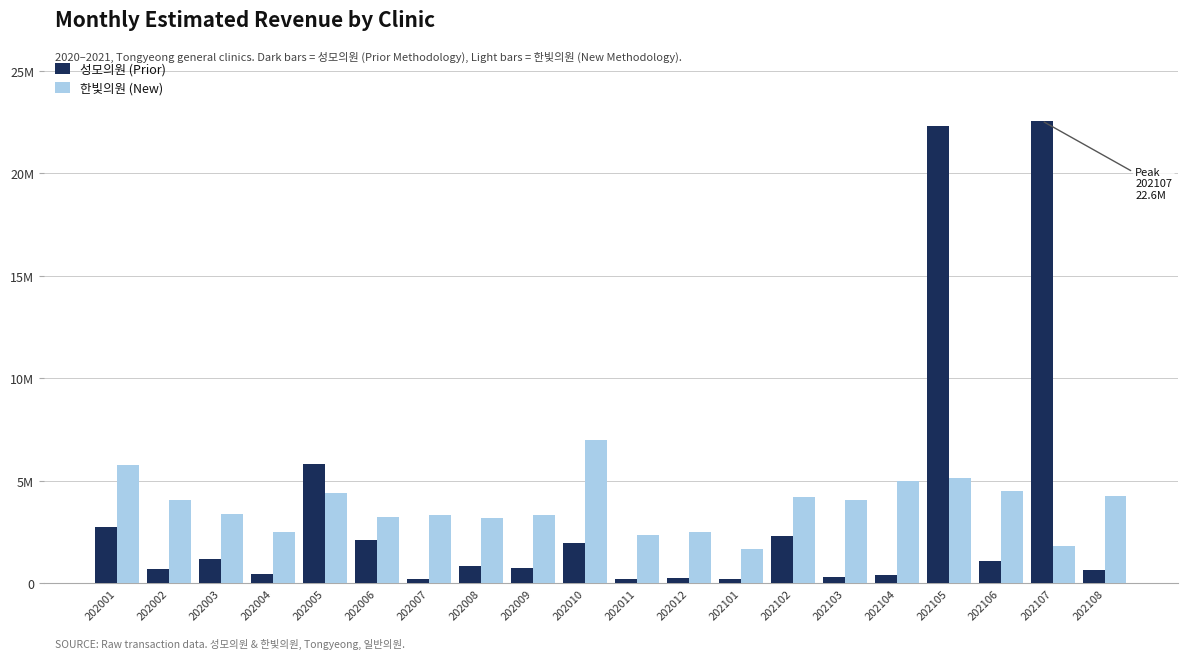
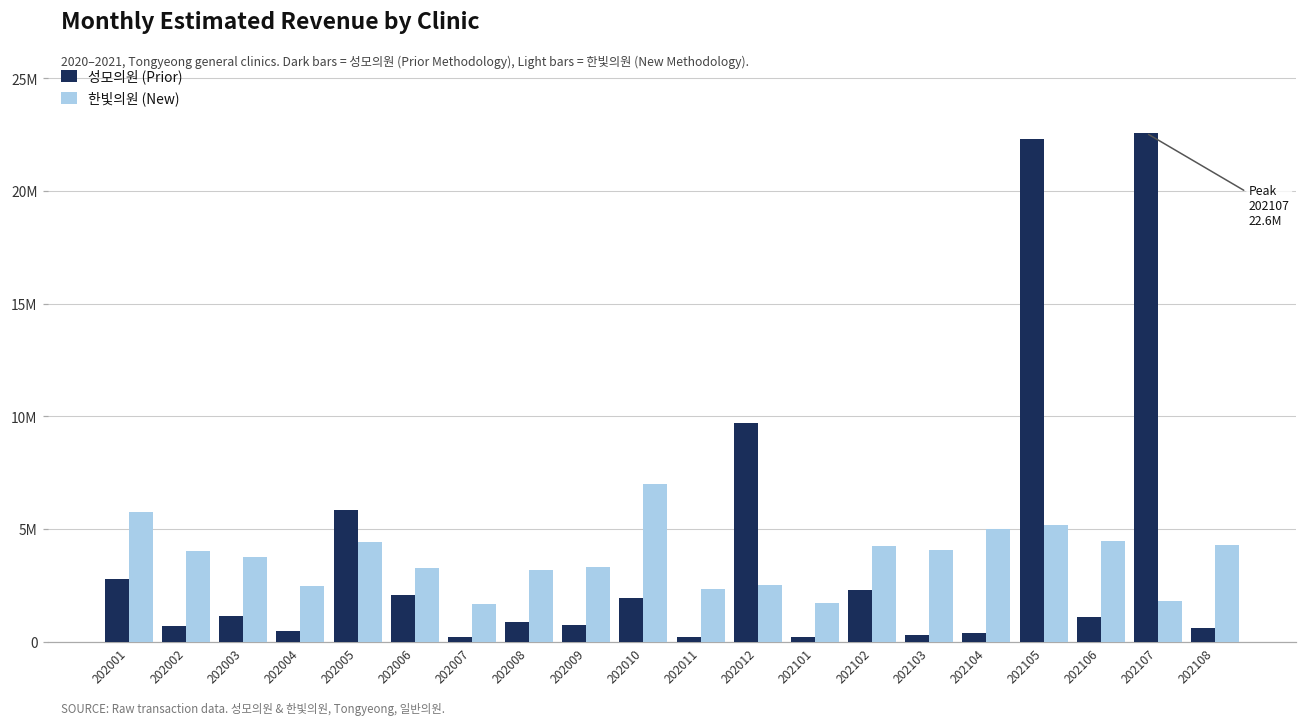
  {
    "성모의원 (Prior)": {
      "202001": 2800000,
      "202002": 700000,
      "202003": 1200000,
      "202004": 500000,
      "202005": 5800000,
      "202006": 2100000,
      "202007": 200000,
      "202008": 900000,
      "202009": 700000,
      "202010": 1900000,
      "202011": 200000,
-     "202012": 200000,
+     "202012": 9700000,
      "202101": 200000,
      "202102": 2300000,
      "202103": 300000,
      "202104": 400000,
      "202105": 22300000,
      "202106": 1100000,
      "202108": 600000
    },
    "한빛의원 (New)": {
      "202001": 5800000,
      "202002": 4000000,
-     "202003": 3400000,
+     "202003": 3800000,
      "202004": 2500000,
      "202005": 4400000,
      "202006": 3200000,
-     "202007": 3300000,
+     "202007": 1700000,
      "202008": 3200000,
      "202009": 3300000,
      "202010": 7000000,
      "202011": 2400000,
      "202012": 2500000,
      "202101": 1700000,
      "202102": 4200000,
      "202103": 4100000,
      "202104": 5000000,
      "202105": 5200000,
      "202106": 4500000,
      "202107": 1800000,
      "202108": 4300000
    }
  }
